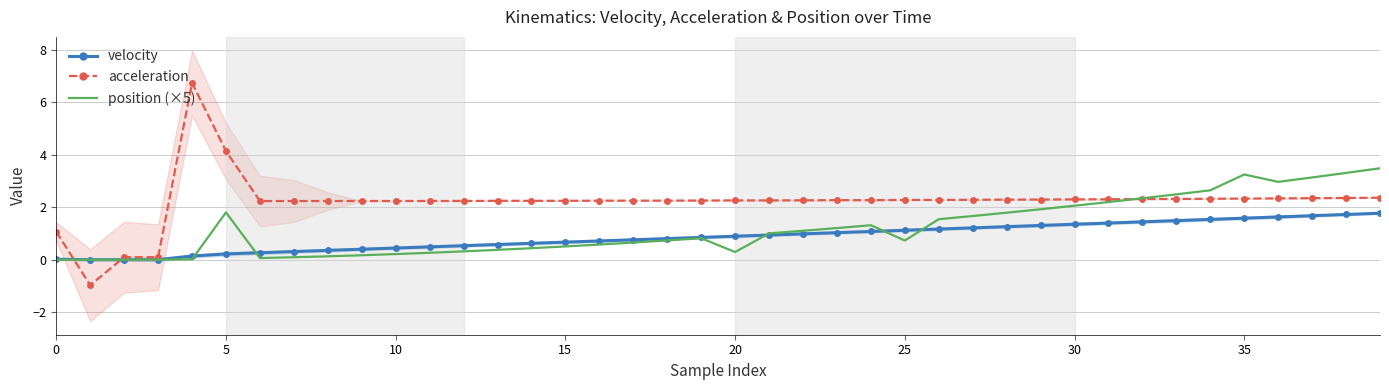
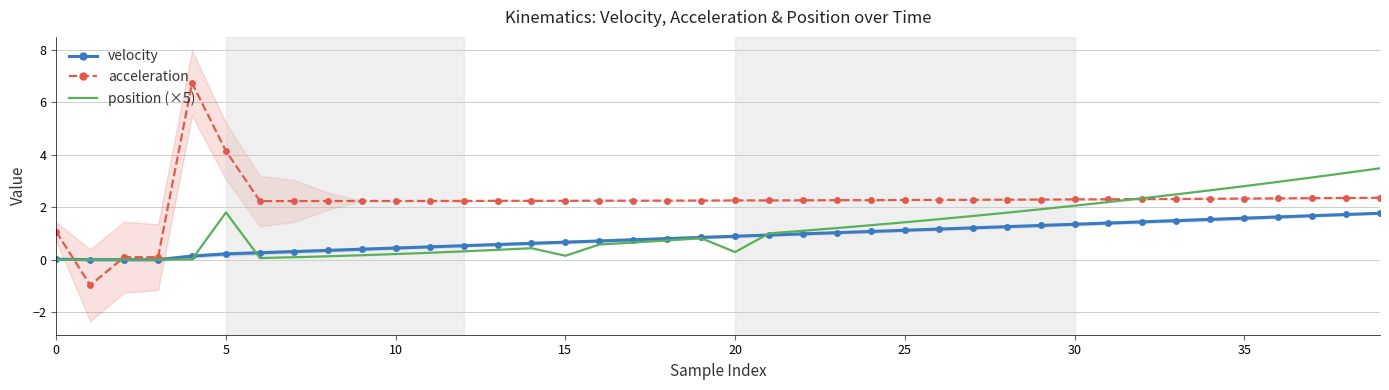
  {
    "position (×5)": {
      "5": 1.8,
      "10": 0.2,
-     "15": 0.5,
+     "15": 0.2,
      "20": 0.3,
-     "25": 0.7,
+     "25": 1.4,
      "30": 2.1,
-     "35": 3.2
+     "35": 2.8
    }
  }
